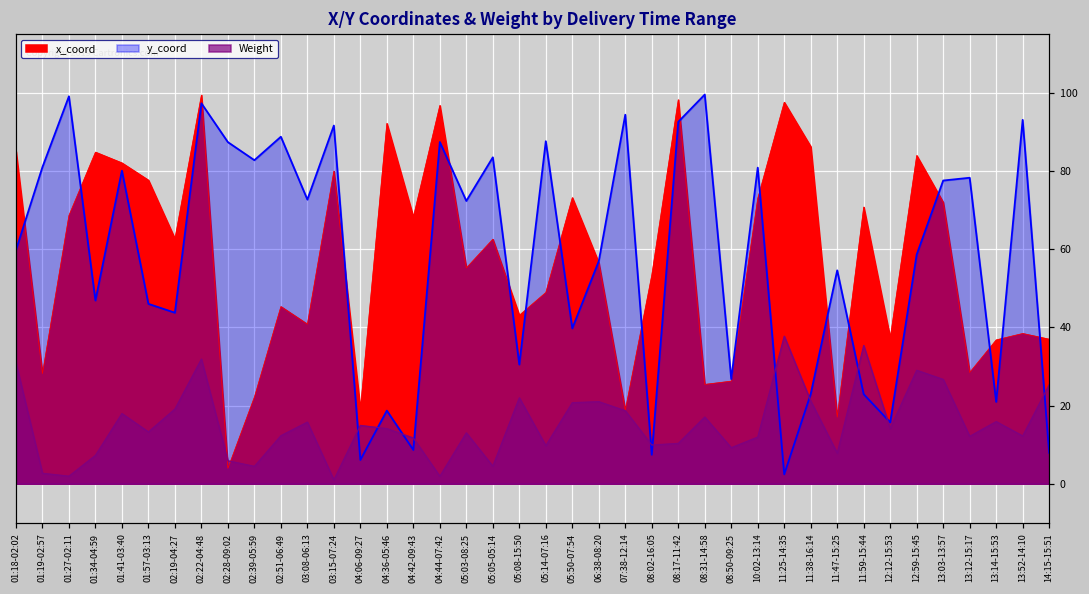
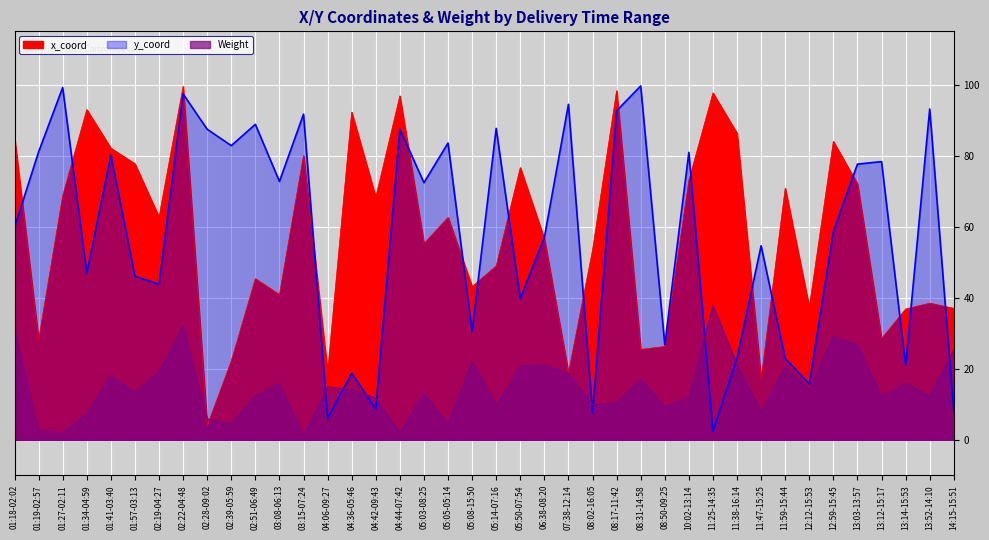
  {
    "x_coord": {
      "01:18-02:02": 85,
      "01:19-02:57": 28,
      "01:27-02:11": 69,
-     "01:34-04:59": 85,
+     "01:34-04:59": 93,
      "01:41-03:40": 82,
      "01:57-03:13": 78,
      "02:19-04:27": 63,
      "02:22-04:48": 99,
      "02:28-09:02": 4,
      "02:39-05:59": 22,
      "02:51-06:49": 45,
      "03:08-06:13": 41,
      "03:15-07:24": 80,
      "04:06-09:27": 19,
      "04:36-05:46": 92,
      "04:42-09:43": 68,
      "04:44-07:42": 97,
      "05:03-08:25": 55,
      "05:05-05:14": 63,
      "05:08-15:50": 43,
      "05:14-07:16": 49,
-     "05:50-07:54": 73,
+     "05:50-07:54": 77,
      "08:02-16:05": 53,
      "08:17-11:42": 98,
      "08:31-14:58": 25,
      "10:02-13:14": 73,
      "11:25-14:35": 98,
      "11:38-16:14": 86,
      "11:47-15:25": 17,
      "11:59-15:44": 71,
      "12:12-15:53": 37,
      "12:59-15:45": 84,
      "13:03-13:57": 72,
      "13:12-15:17": 28,
      "13:14-15:53": 37,
      "13:52-14:10": 38,
      "14:15-15:51": 37
    },
    "y_coord": {
      "01:18-02:02": 60,
      "01:19-02:57": 81,
      "01:27-02:11": 99,
      "01:34-04:59": 47,
      "01:41-03:40": 80,
      "01:57-03:13": 46,
      "02:19-04:27": 44,
      "02:22-04:48": 97,
      "02:28-09:02": 87,
      "02:39-05:59": 83,
      "02:51-06:49": 89,
      "03:08-06:13": 73,
      "03:15-07:24": 92,
      "04:06-09:27": 6,
      "04:36-05:46": 19,
      "04:42-09:43": 9,
      "04:44-07:42": 87,
      "05:03-08:25": 72,
      "05:05-05:14": 84,
      "05:08-15:50": 31,
      "05:14-07:16": 88,
      "05:50-07:54": 40,
      "07:38-12:14": 94,
      "08:02-16:05": 7,
      "08:17-11:42": 93,
      "08:31-14:58": 100,
      "10:02-13:14": 81,
      "11:25-14:35": 2,
      "11:38-16:14": 23,
      "11:47-15:25": 55,
      "11:59-15:44": 23,
      "12:12-15:53": 16,
      "12:59-15:45": 59,
      "13:03-13:57": 78,
      "13:12-15:17": 78,
      "13:14-15:53": 21,
      "13:52-14:10": 93,
      "14:15-15:51": 8
    },
    "Weight": {
      "01:18-02:02": 31,
      "01:19-02:57": 3,
      "01:27-02:11": 2,
      "01:34-04:59": 7,
      "01:41-03:40": 18,
      "01:57-03:13": 13,
      "02:19-04:27": 19,
      "02:22-04:48": 32,
      "02:28-09:02": 6,
      "02:39-05:59": 4,
      "02:51-06:49": 12,
      "03:08-06:13": 16,
      "03:15-07:24": 1,
      "04:06-09:27": 15,
      "04:36-05:46": 14,
      "04:42-09:43": 12,
      "04:44-07:42": 2,
      "05:03-08:25": 13,
      "05:05-05:14": 5,
      "05:08-15:50": 22,
      "05:14-07:16": 10,
      "05:50-07:54": 21,
      "06:38-08:20": 21,
      "08:02-16:05": 10,
      "08:17-11:42": 10,
      "08:31-14:58": 17,
      "08:50-09:25": 9,
      "10:02-13:14": 12,
      "11:25-14:35": 38,
      "11:38-16:14": 21,
      "11:47-15:25": 8,
-     "11:59-15:44": 35,
+     "11:59-15:44": 21,
      "12:12-15:53": 14,
      "12:59-15:45": 29,
      "13:03-13:57": 27,
      "13:12-15:17": 12,
      "13:14-15:53": 16,
      "13:52-14:10": 12,
      "14:15-15:51": 25
    }
  }
